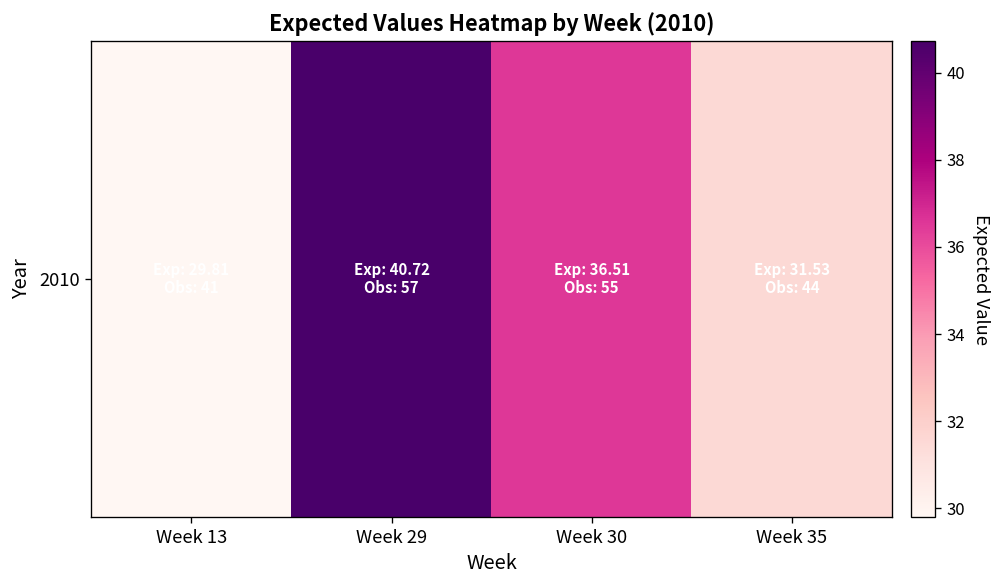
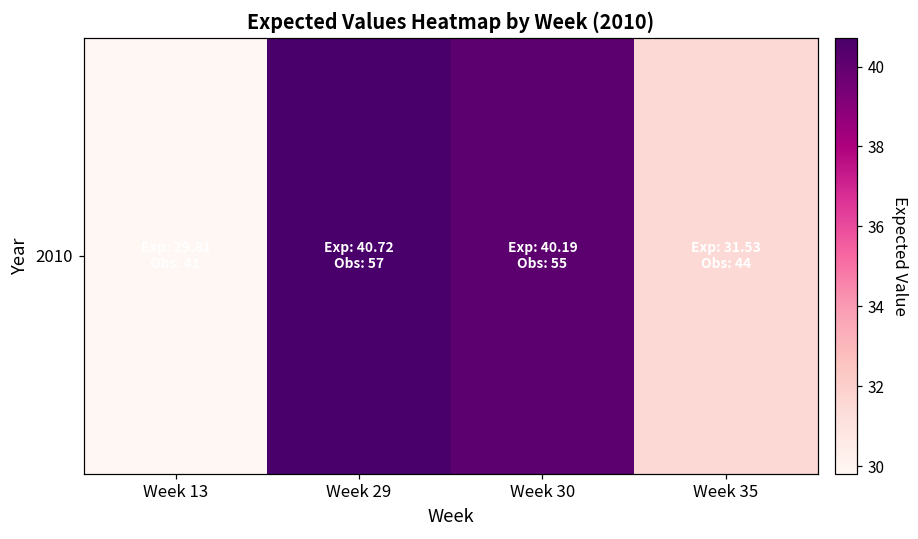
  {
    "2010": {
-     "Week 30": 36.51
+     "Week 30": 40.19
    }
  }
